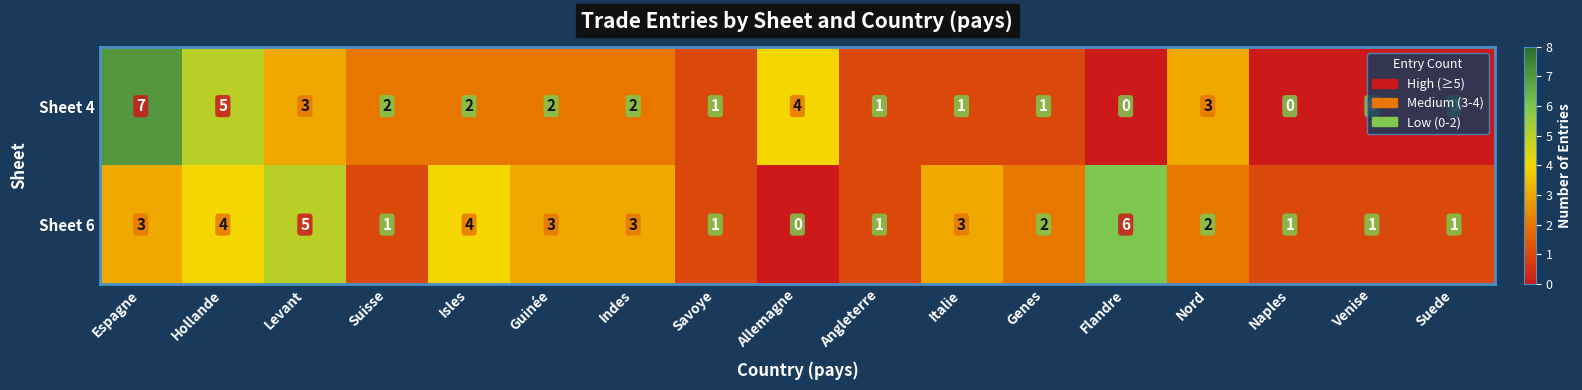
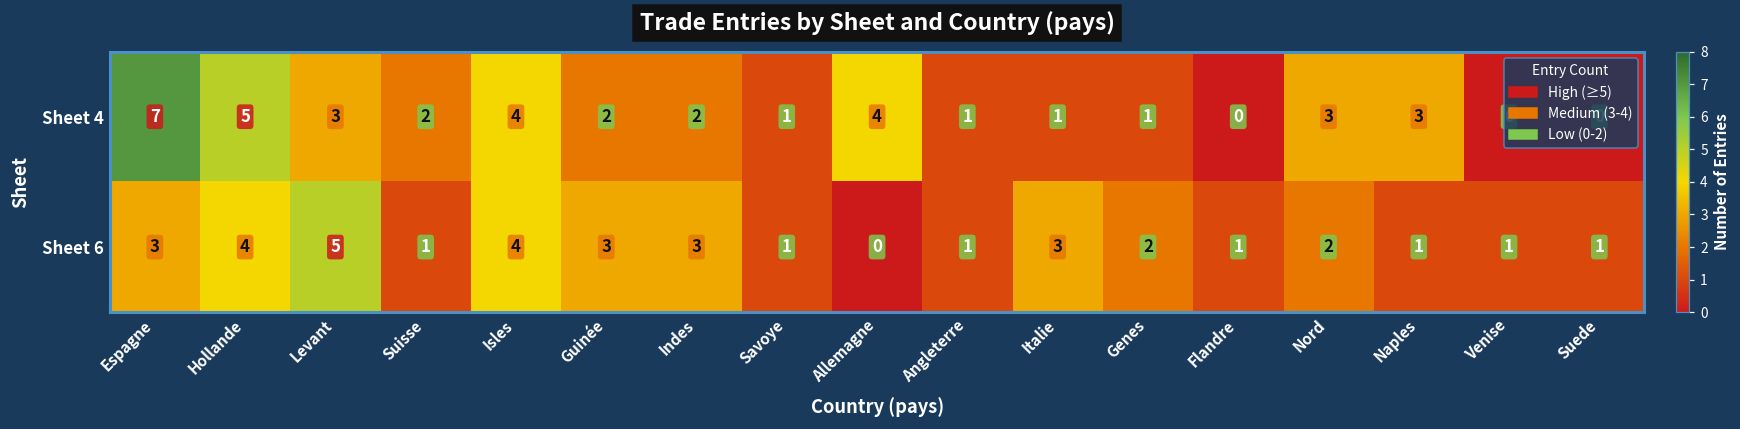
  {
    "Sheet 4": {
-     "Isles": 2,
-     "Naples": 0
+     "Isles": 4,
+     "Naples": 3
    },
    "Sheet 6": {
-     "Flandre": 6
+     "Flandre": 1
    }
  }
